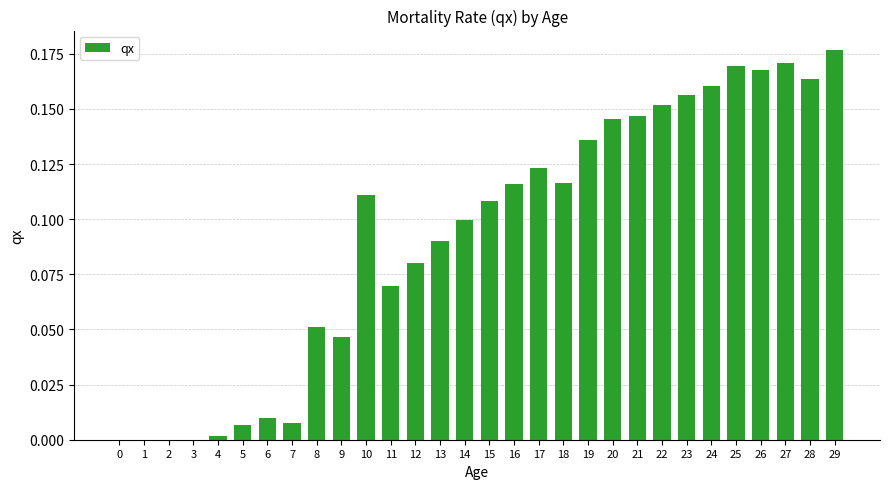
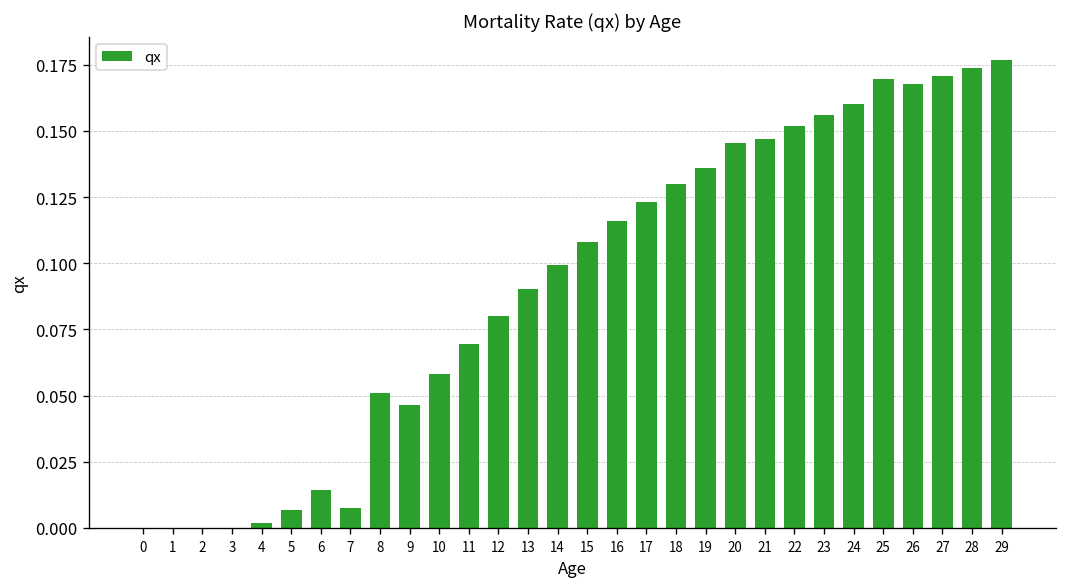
  {
    "4": 0.002,
    "5": 0.007,
-   "6": 0.010,
+   "6": 0.014,
    "7": 0.007,
    "8": 0.051,
    "9": 0.047,
-   "10": 0.111,
+   "10": 0.058,
    "11": 0.070,
    "12": 0.080,
    "13": 0.090,
    "14": 0.100,
    "15": 0.108,
    "16": 0.116,
    "17": 0.123,
-   "18": 0.116,
+   "18": 0.130,
    "19": 0.136,
    "20": 0.146,
    "21": 0.147,
    "22": 0.152,
    "23": 0.156,
    "24": 0.160,
    "25": 0.170,
    "26": 0.168,
    "27": 0.171,
-   "28": 0.163,
+   "28": 0.174,
    "29": 0.177
  }
